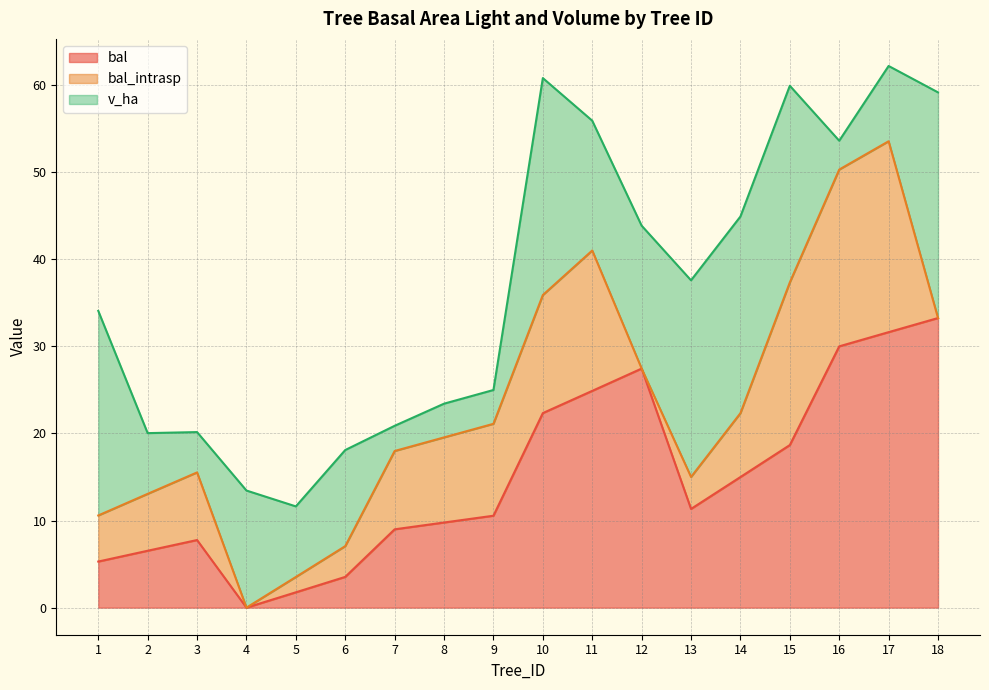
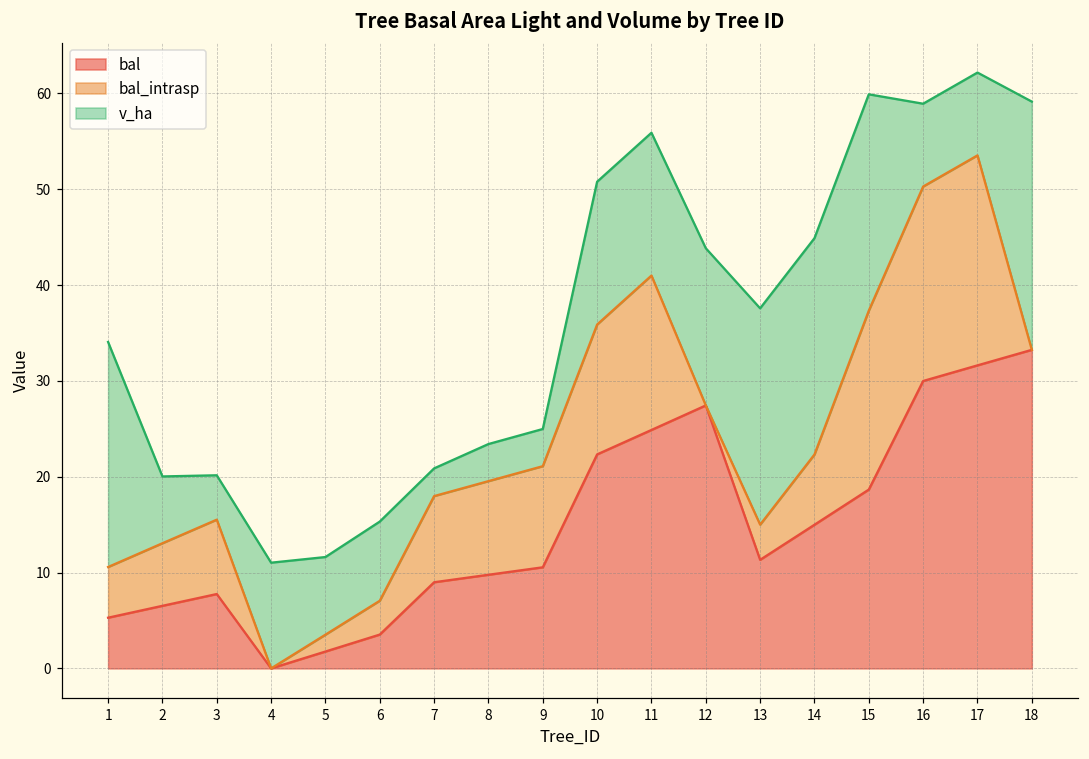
  {
    "v_ha": {
      "1": 23,
      "2": 7,
      "3": 5,
-     "4": 13,
+     "4": 11,
      "5": 8,
-     "6": 11,
+     "6": 8,
      "7": 3,
      "8": 4,
      "9": 4,
-     "10": 25,
+     "10": 15,
      "11": 15,
      "12": 16,
      "13": 23,
      "14": 23,
      "15": 23,
-     "16": 3,
+     "16": 9,
      "17": 9,
      "18": 26
    }
  }
